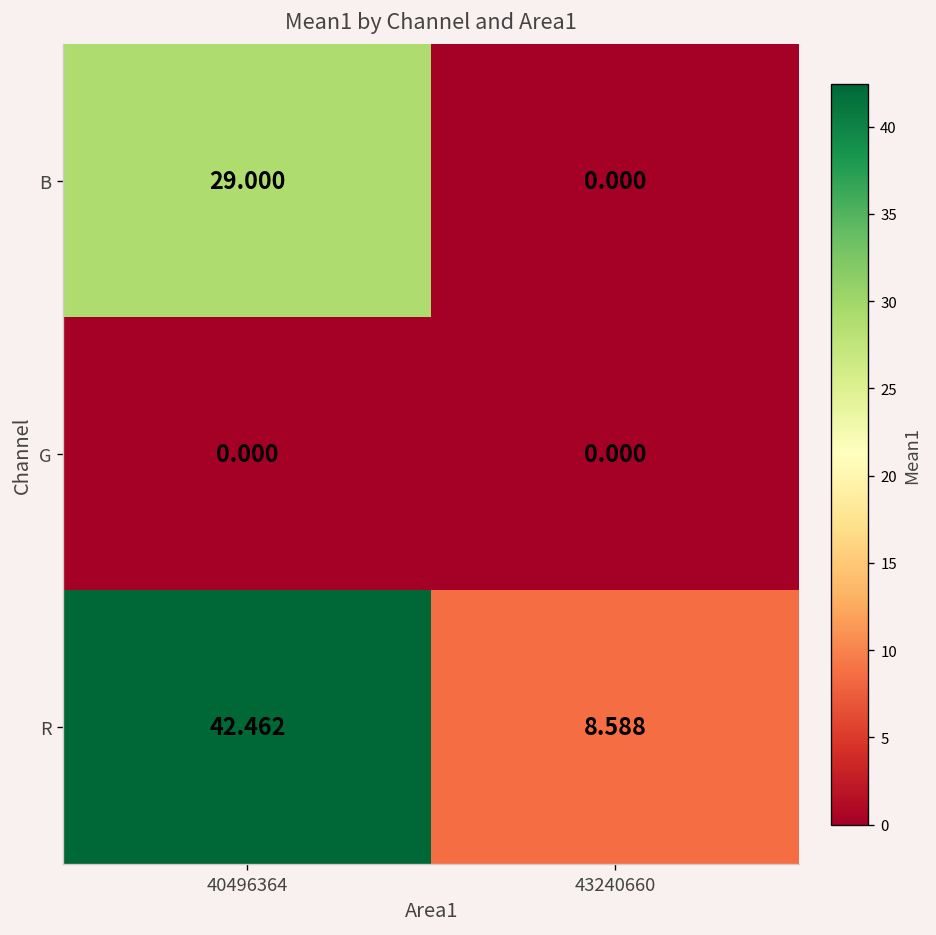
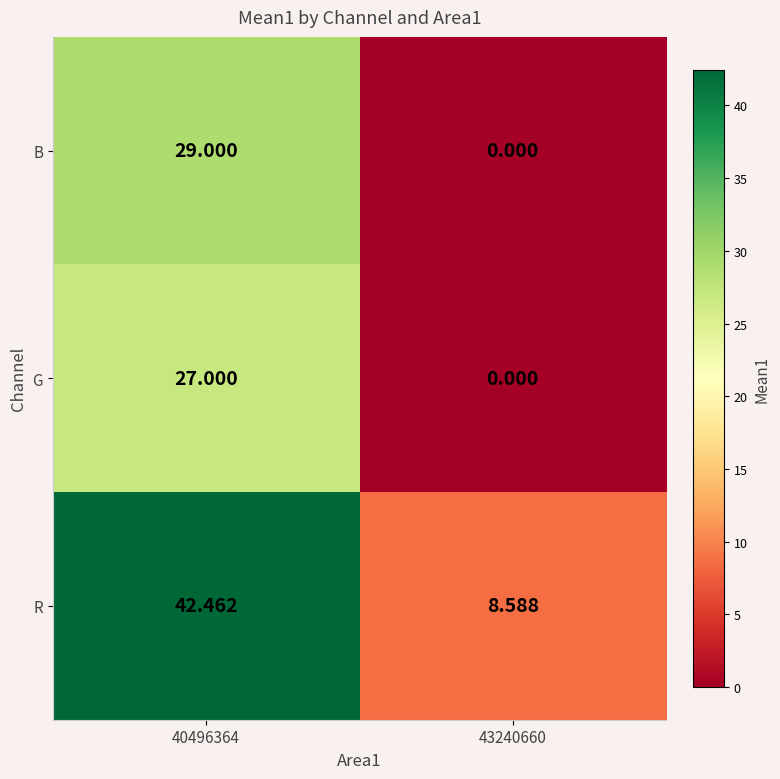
  {
    "B": {
      "40496364": 29.000,
      "43240660": 0.000
    },
    "G": {
-     "40496364": 0.000,
+     "40496364": 27.000,
      "43240660": 0.000
    },
    "R": {
      "40496364": 42.462,
      "43240660": 8.588
    }
  }
